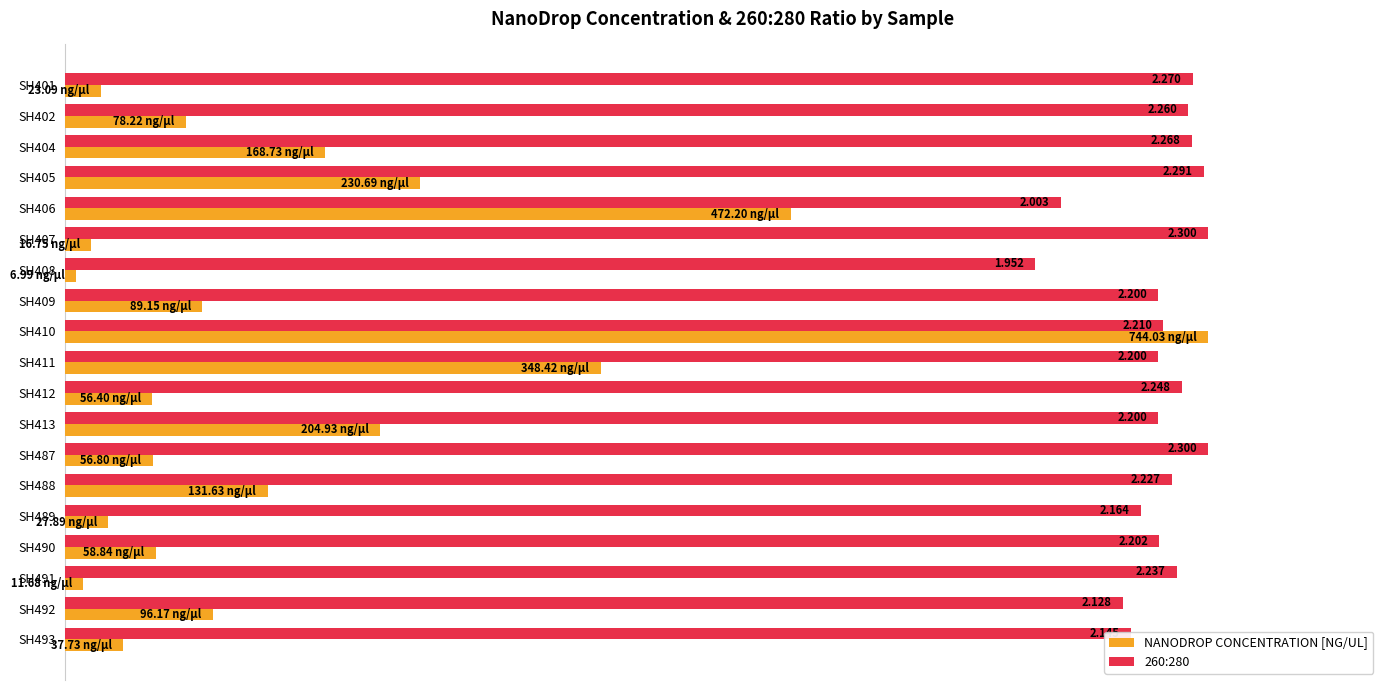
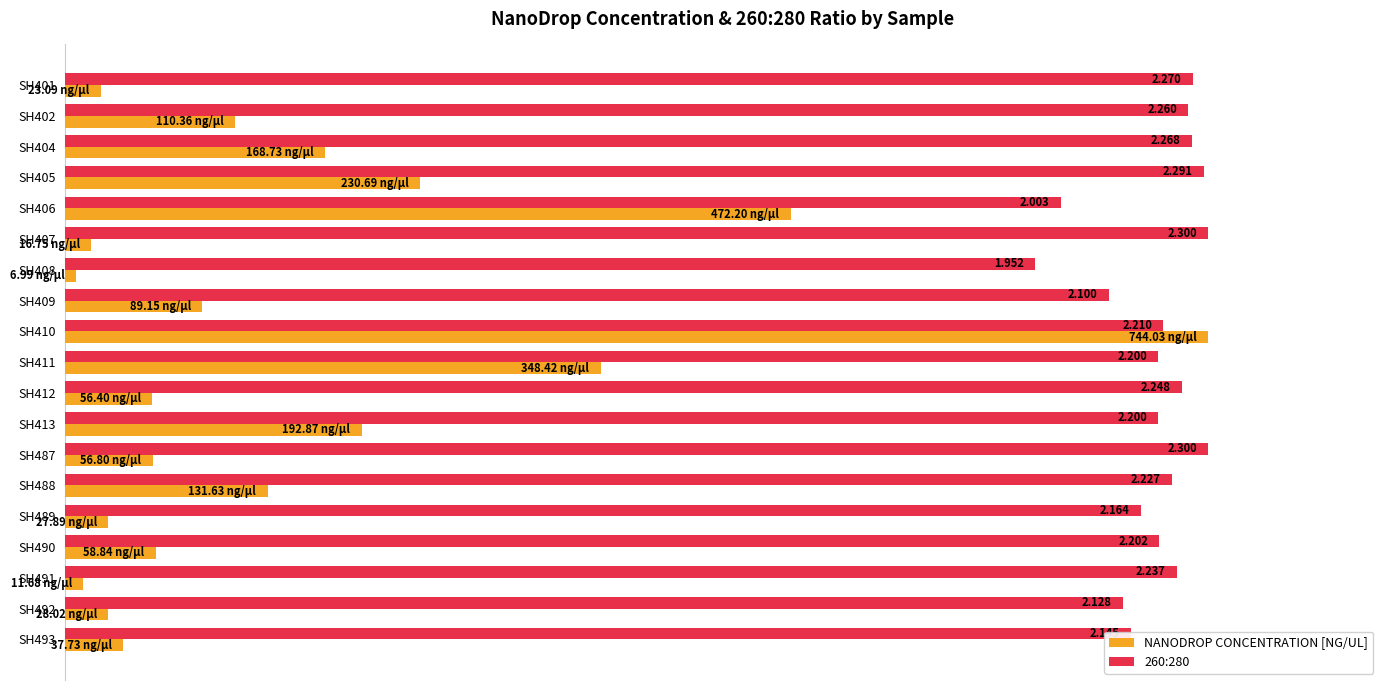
  {
    "NANODROP CONCENTRATION [NG/UL]": {
-     "SH402": 78.22,
-     "SH413": 204.93,
-     "SH492": 96.17
+     "SH402": 110.36,
+     "SH413": 192.87,
+     "SH492": 28.02
    },
    "260:280": {
-     "SH409": 2.200
+     "SH409": 2.100
    }
  }
